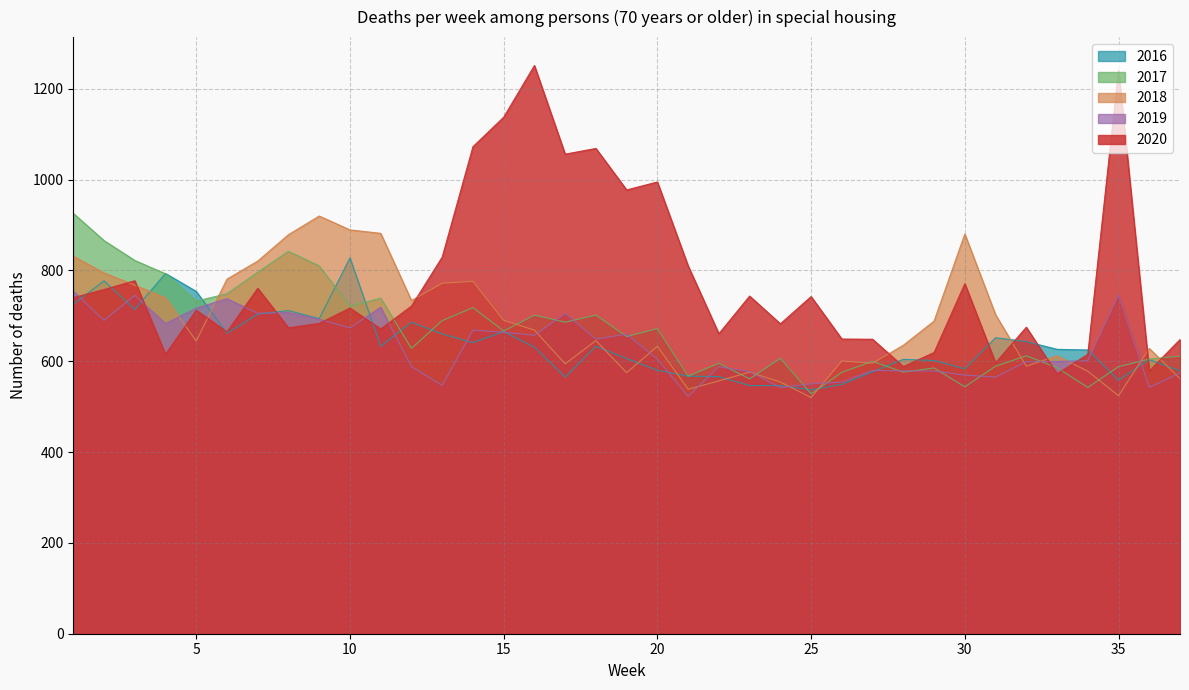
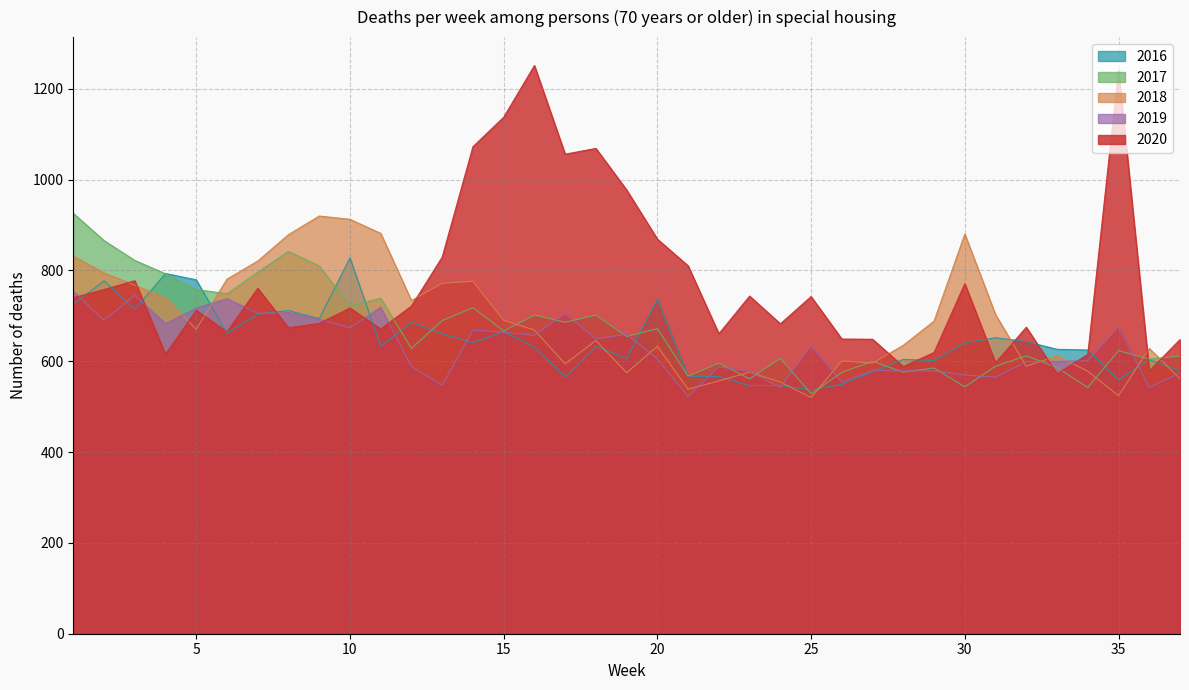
  {
    "2016": {
-     "5": 750,
+     "5": 780,
      "10": 830,
-     "20": 580,
+     "20": 740,
      "25": 540,
-     "30": 580,
+     "30": 640,
      "35": 560
    },
    "2017": {
-     "5": 730,
+     "5": 760,
      "20": 670,
      "25": 530,
      "30": 540,
-     "35": 590
+     "35": 620
    },
    "2018": {
-     "5": 640,
-     "10": 890,
+     "5": 670,
+     "10": 910,
      "15": 690,
      "20": 630,
      "25": 520,
      "30": 880,
      "35": 520
    },
    "2019": {
      "10": 670,
      "20": 600,
-     "25": 550,
+     "25": 630,
      "30": 570,
-     "35": 750
+     "35": 680
    },
    "2020": {
      "15": 1140,
-     "20": 990,
+     "20": 870,
      "25": 740,
      "30": 770
    }
  }
